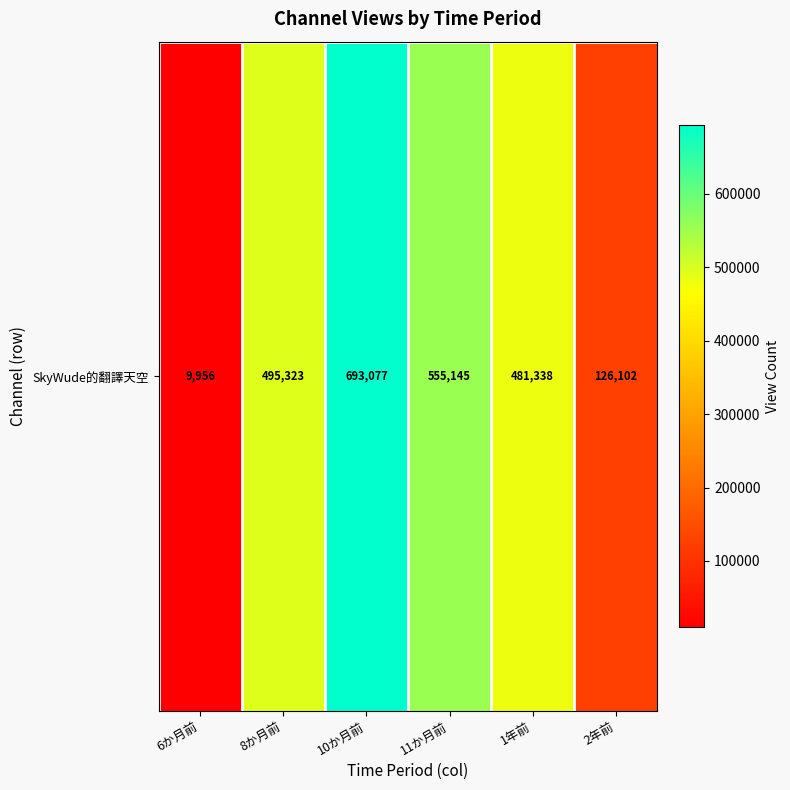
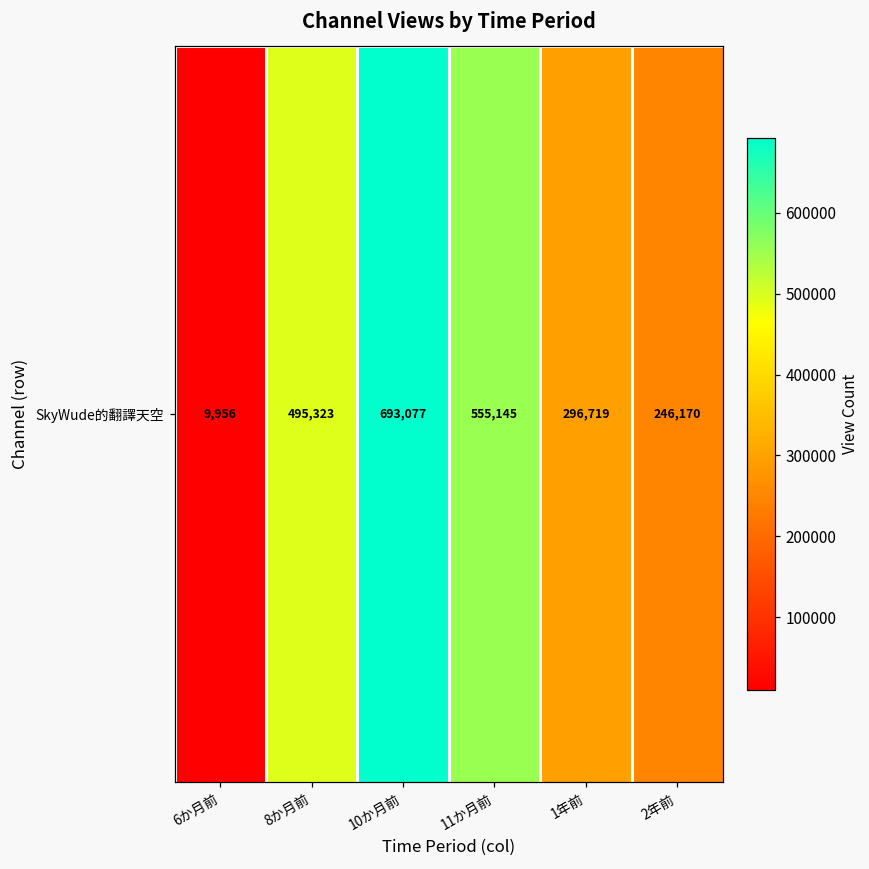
  {
    "SkyWude的翻譯天空": {
      "6か月前": "9,956",
      "8か月前": "495,323",
      "10か月前": "693,077",
      "11か月前": "555,145",
-     "1年前": "481,338",
-     "2年前": "126,102"
+     "1年前": "296,719",
+     "2年前": "246,170"
    }
  }
